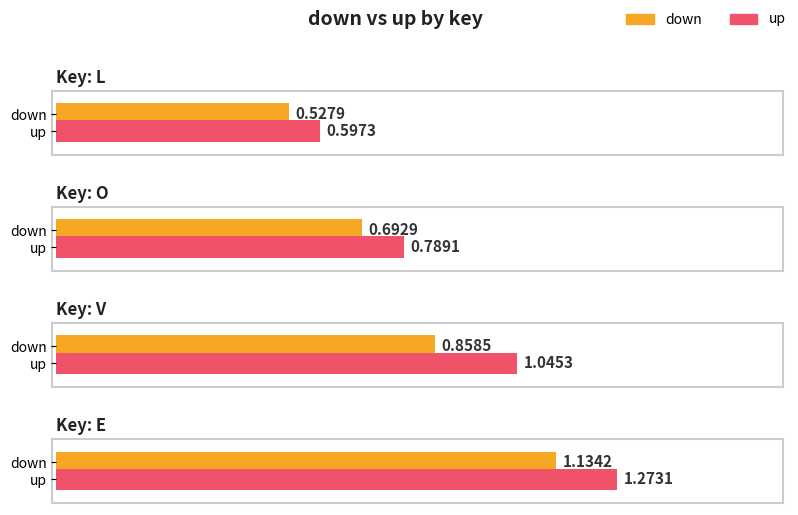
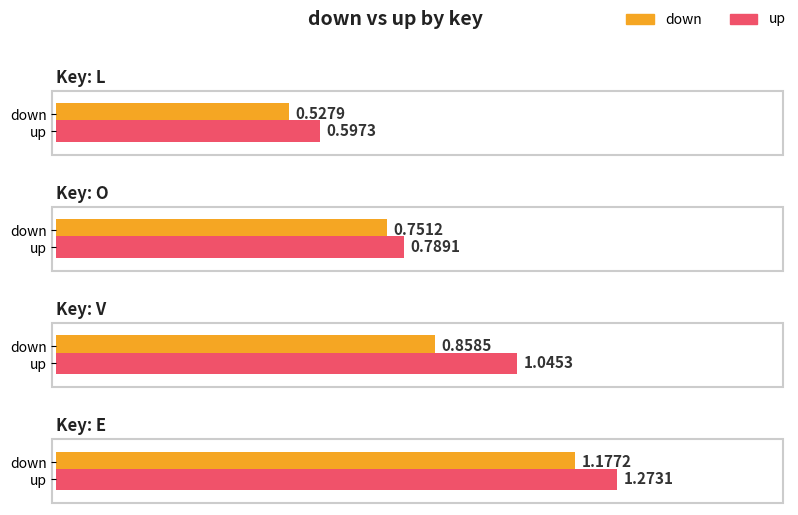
  {
    "Key: L": {
      "down": 0.5279,
      "up": 0.5973
    },
    "Key: O": {
-     "down": 0.6929,
+     "down": 0.7512,
      "up": 0.7891
    },
    "Key: V": {
      "down": 0.8585,
      "up": 1.0453
    },
    "Key: E": {
-     "down": 1.1342,
+     "down": 1.1772,
      "up": 1.2731
    }
  }
